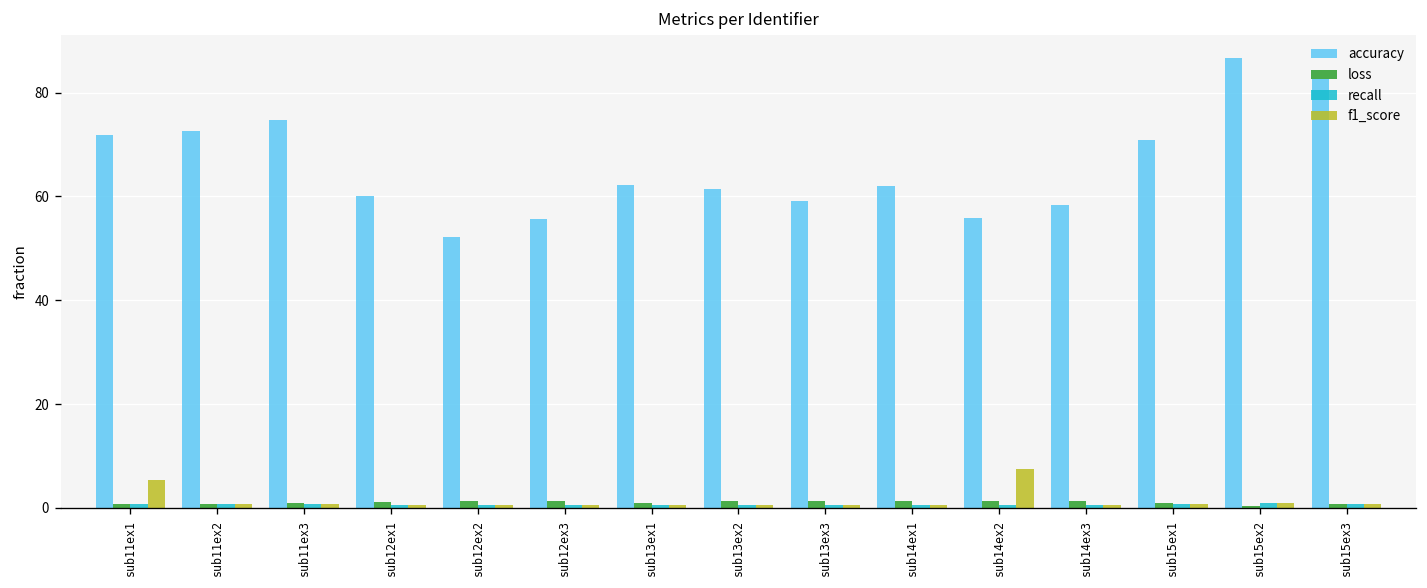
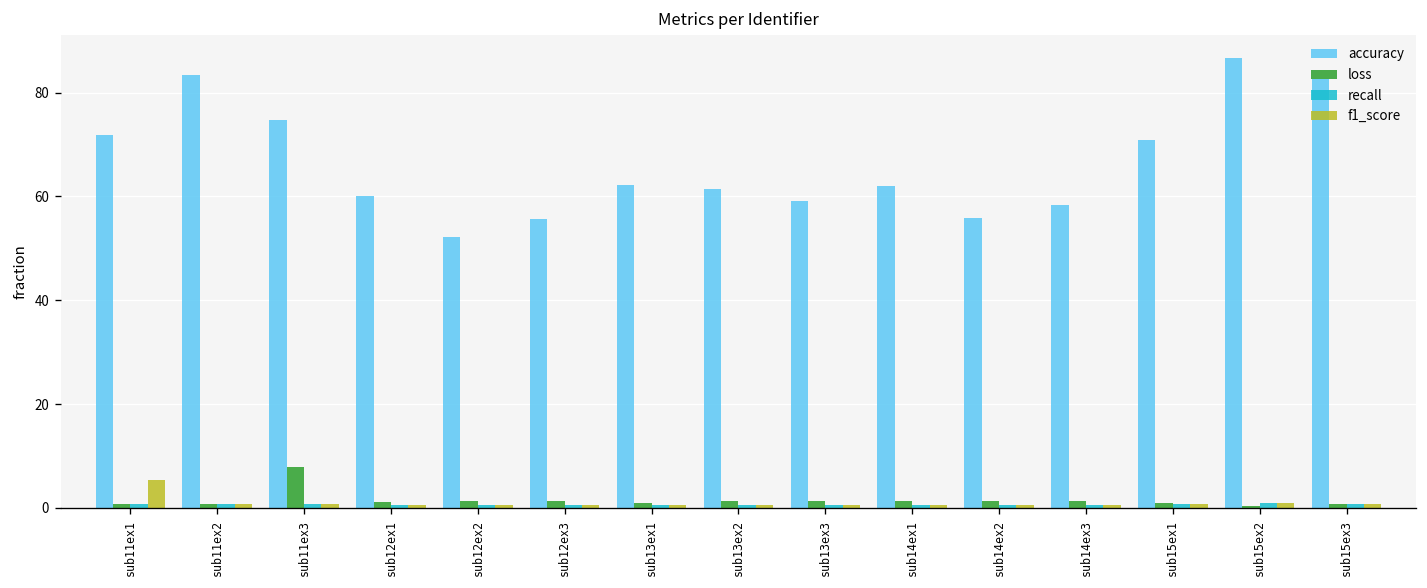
  {
    "accuracy": {
      "sub11ex1": 72,
-     "sub11ex2": 73,
+     "sub11ex2": 83,
      "sub11ex3": 75,
      "sub12ex1": 60,
      "sub12ex2": 52,
      "sub12ex3": 56,
      "sub13ex1": 62,
      "sub13ex2": 61,
      "sub13ex3": 59,
      "sub14ex1": 62,
      "sub14ex2": 56,
      "sub14ex3": 58,
      "sub15ex1": 71,
      "sub15ex2": 87,
      "sub15ex3": 83
    },
    "loss": {
      "sub11ex1": 1,
      "sub11ex2": 1,
-     "sub11ex3": 1,
+     "sub11ex3": 8,
      "sub12ex1": 1,
      "sub12ex2": 1,
      "sub12ex3": 1,
      "sub13ex1": 1,
      "sub13ex2": 1,
      "sub13ex3": 1,
      "sub14ex1": 1,
      "sub14ex2": 1,
      "sub14ex3": 1,
      "sub15ex1": 1,
      "sub15ex3": 1
    },
    "recall": {
      "sub11ex1": 1,
      "sub11ex2": 1,
      "sub11ex3": 1,
      "sub12ex1": 1,
      "sub13ex1": 1,
      "sub13ex2": 1,
      "sub13ex3": 1,
      "sub14ex1": 1,
      "sub14ex3": 1,
      "sub15ex1": 1,
      "sub15ex2": 1,
      "sub15ex3": 1
    },
    "f1_score": {
      "sub11ex1": 5,
      "sub11ex2": 1,
      "sub11ex3": 1,
      "sub13ex1": 1,
      "sub13ex2": 1,
-     "sub14ex2": 8,
+     "sub14ex2": 1,
      "sub15ex1": 1,
      "sub15ex2": 1,
      "sub15ex3": 1
    }
  }
